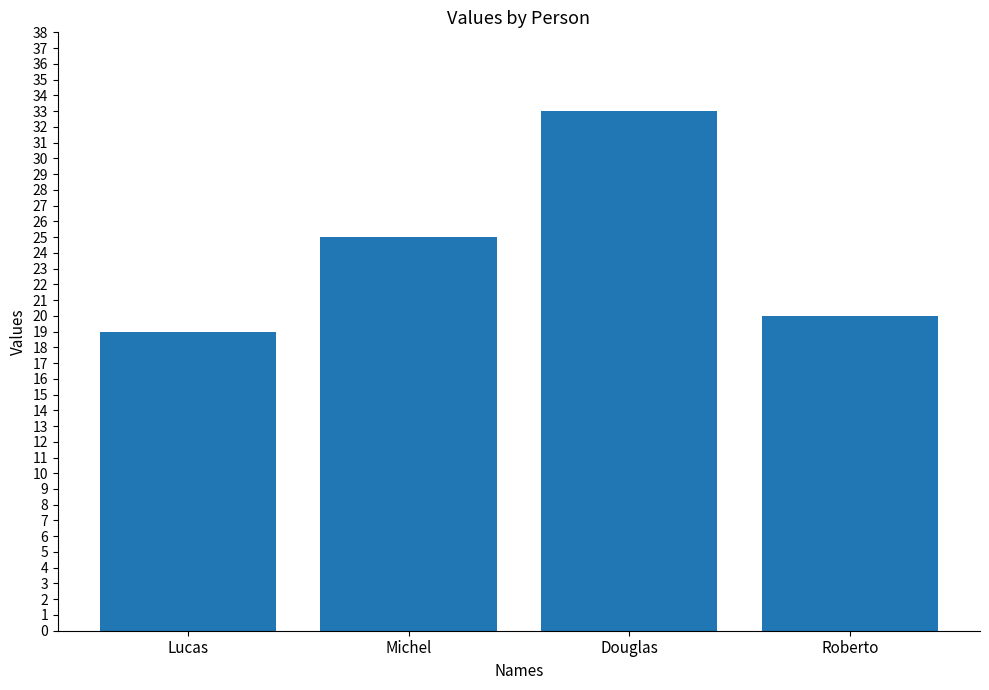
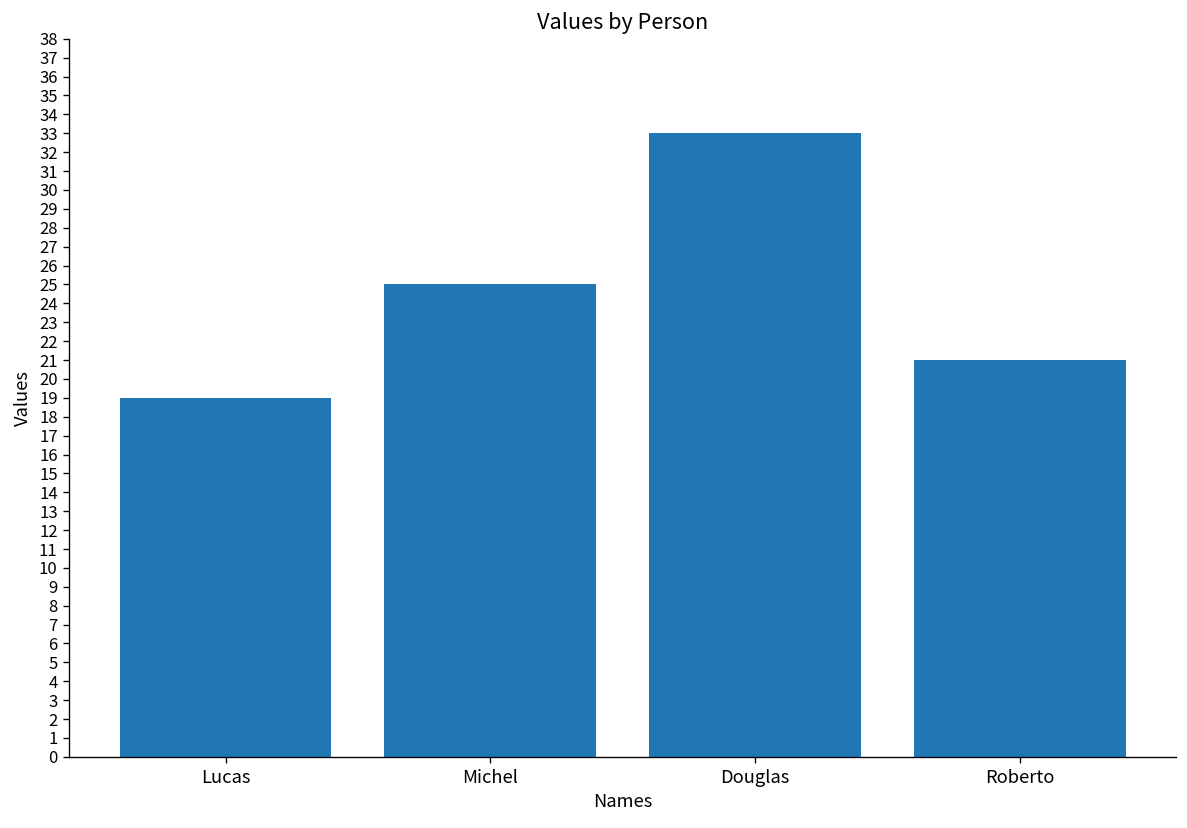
  {
    "Lucas": 19,
    "Michel": 25,
    "Douglas": 33,
-   "Roberto": 20
+   "Roberto": 21
  }
